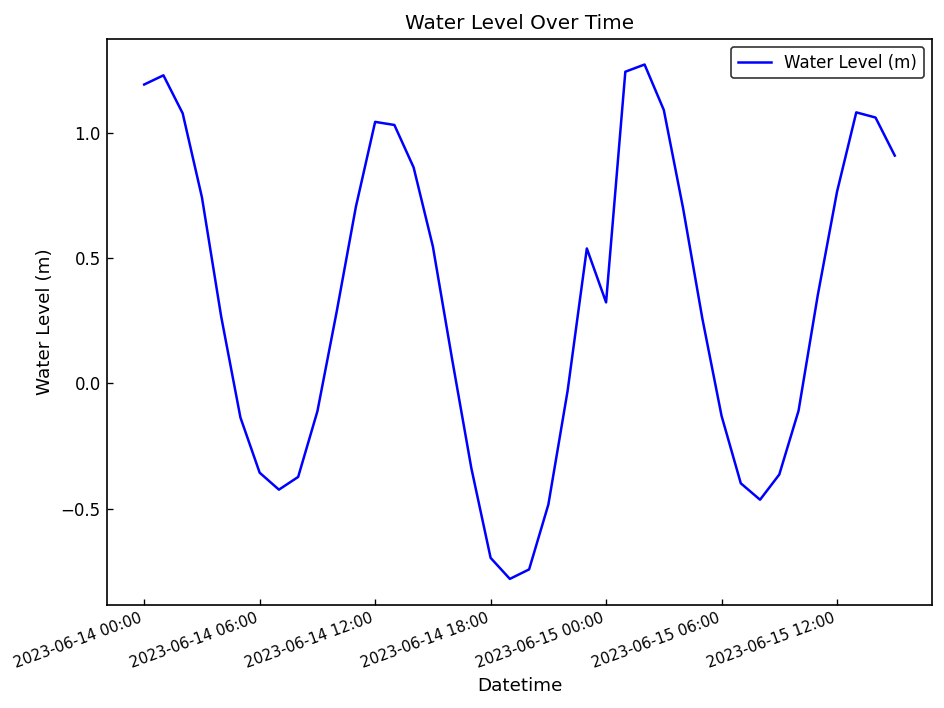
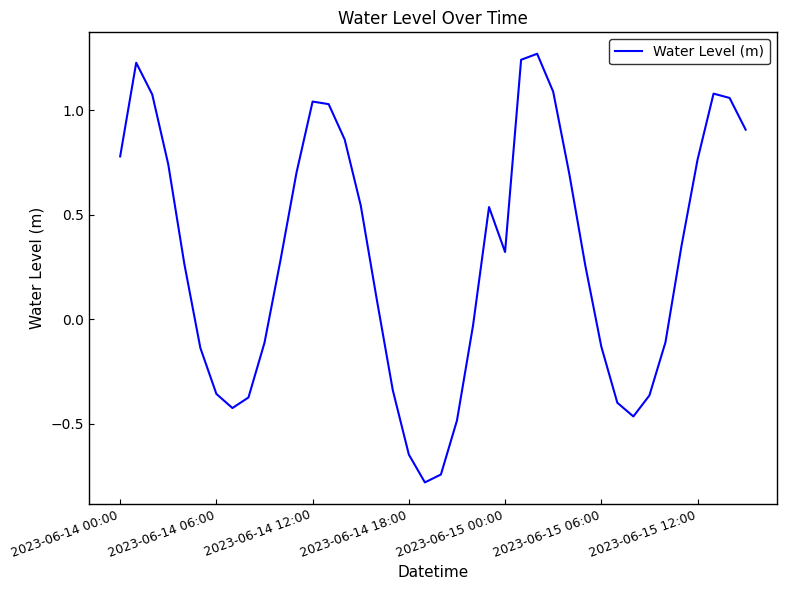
  {
-   "2023-06-14 00:00": 1.19,
+   "2023-06-14 00:00": 0.78,
    "2023-06-14 06:00": -0.36,
    "2023-06-14 12:00": 1.04,
-   "2023-06-14 18:00": -0.70,
+   "2023-06-14 18:00": -0.65,
    "2023-06-15 00:00": 0.32,
    "2023-06-15 06:00": -0.13,
    "2023-06-15 12:00": 0.76
  }
